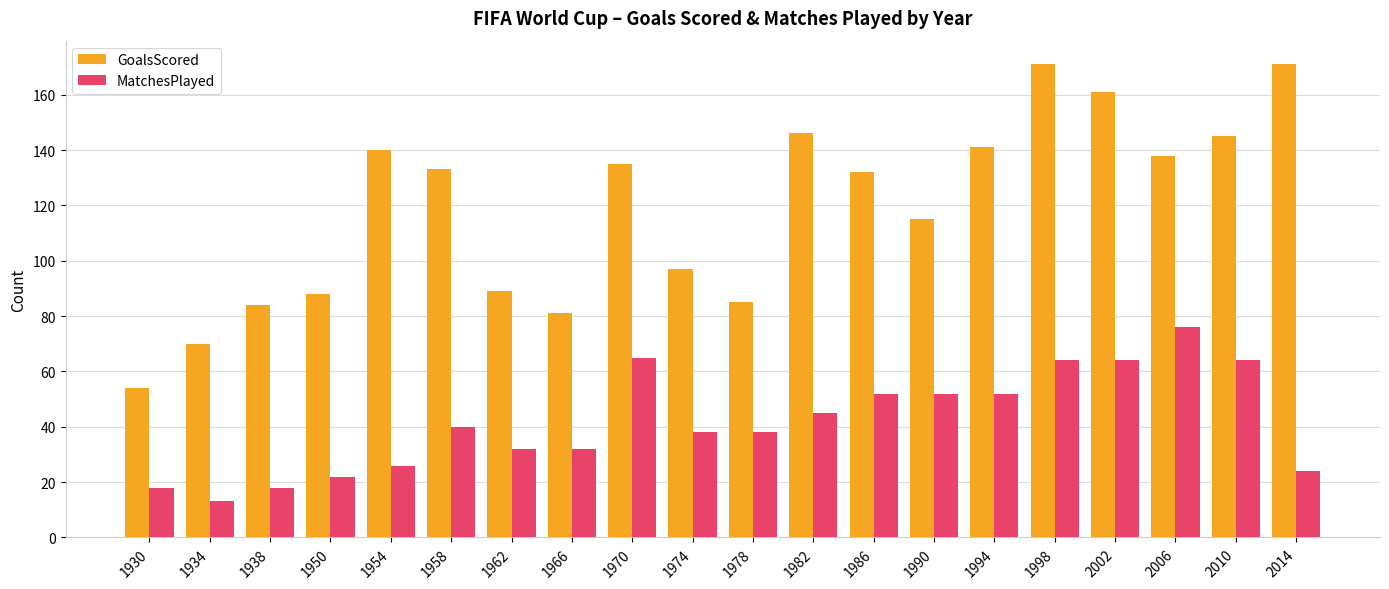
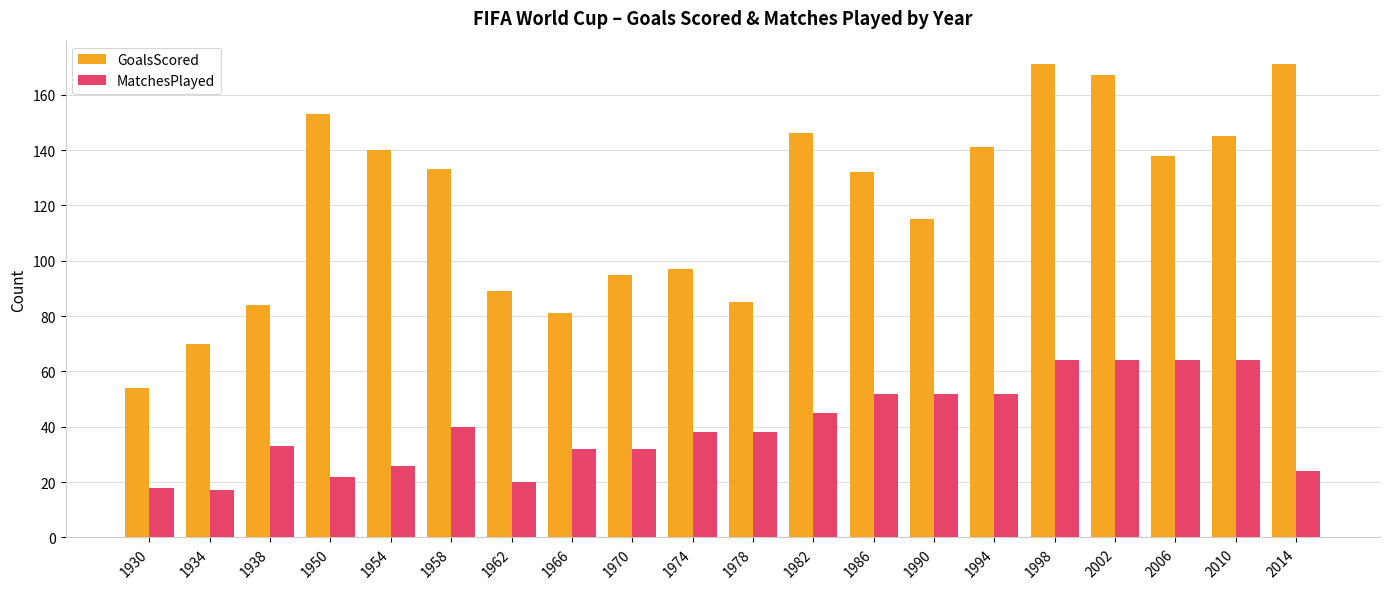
  {
    "GoalsScored": {
      "1930": 54,
      "1934": 70,
      "1938": 84,
-     "1950": 88,
+     "1950": 153,
      "1954": 140,
      "1958": 133,
      "1962": 89,
      "1966": 81,
-     "1970": 135,
+     "1970": 95,
      "1974": 97,
      "1978": 85,
      "1982": 146,
      "1986": 132,
      "1990": 115,
      "1994": 141,
      "1998": 171,
-     "2002": 161,
+     "2002": 167,
      "2006": 138,
      "2010": 145,
      "2014": 171
    },
    "MatchesPlayed": {
      "1930": 18,
-     "1934": 13,
-     "1938": 18,
+     "1934": 17,
+     "1938": 33,
      "1950": 22,
      "1954": 26,
      "1958": 40,
-     "1962": 32,
+     "1962": 20,
      "1966": 32,
-     "1970": 65,
+     "1970": 32,
      "1974": 38,
      "1978": 38,
      "1982": 45,
      "1986": 52,
      "1990": 52,
      "1994": 52,
      "1998": 64,
      "2002": 64,
-     "2006": 76,
+     "2006": 64,
      "2010": 64,
      "2014": 24
    }
  }
